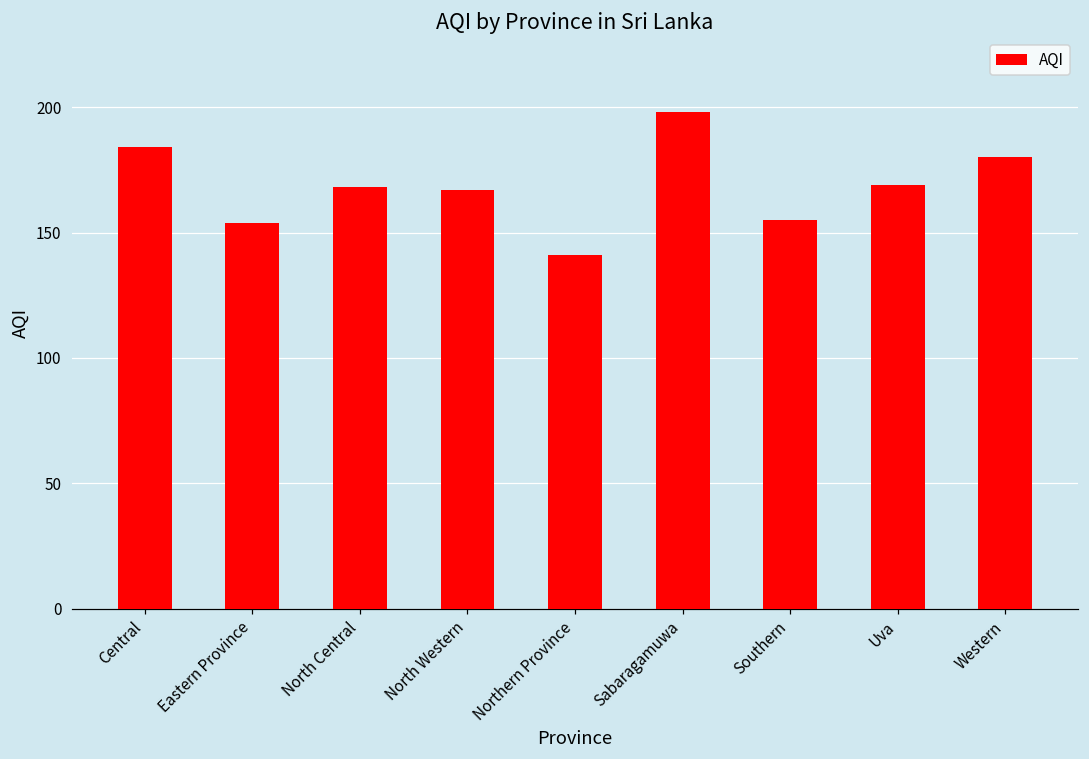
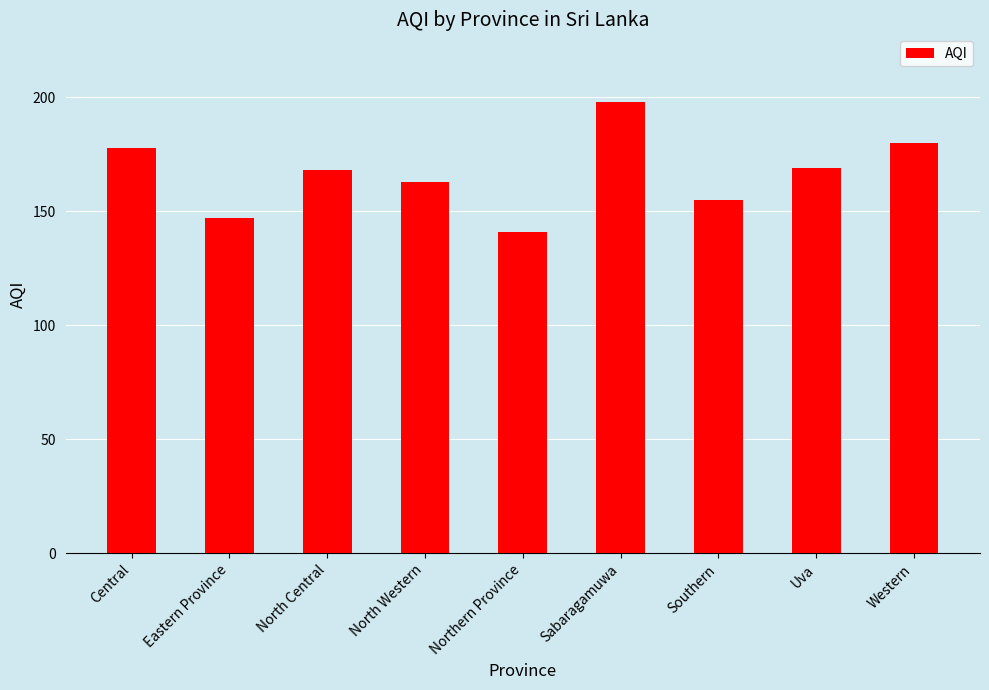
  {
-   "Central": 184,
-   "Eastern Province": 154,
+   "Central": 178,
+   "Eastern Province": 147,
    "North Central": 168,
-   "North Western": 167,
+   "North Western": 163,
    "Northern Province": 141,
    "Sabaragamuwa": 198,
    "Southern": 155,
    "Uva": 169,
    "Western": 180
  }
